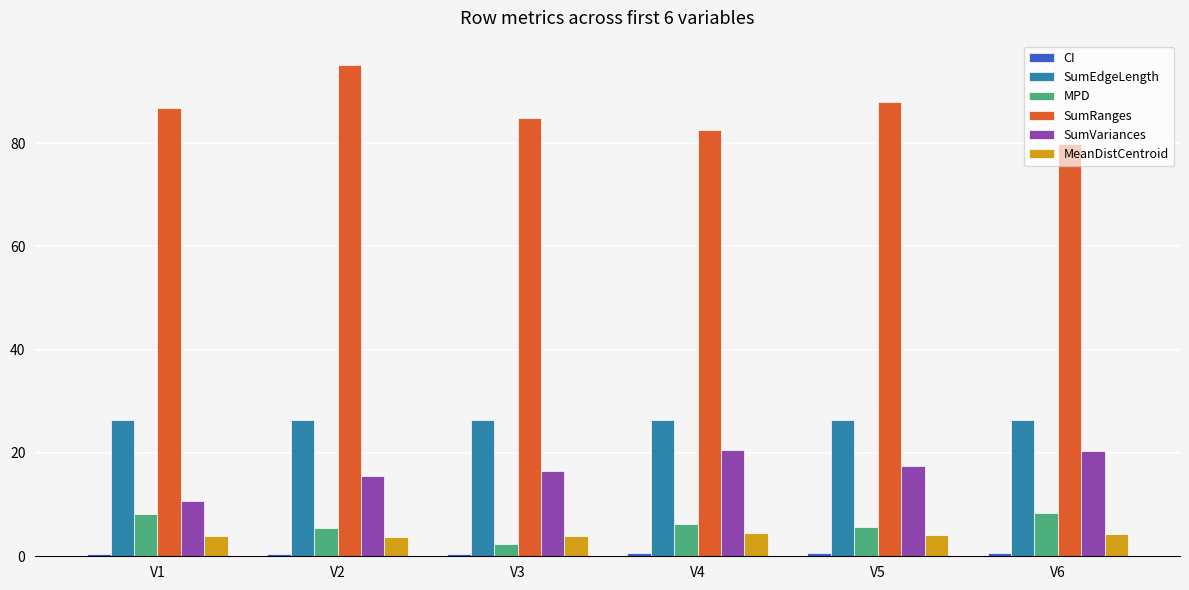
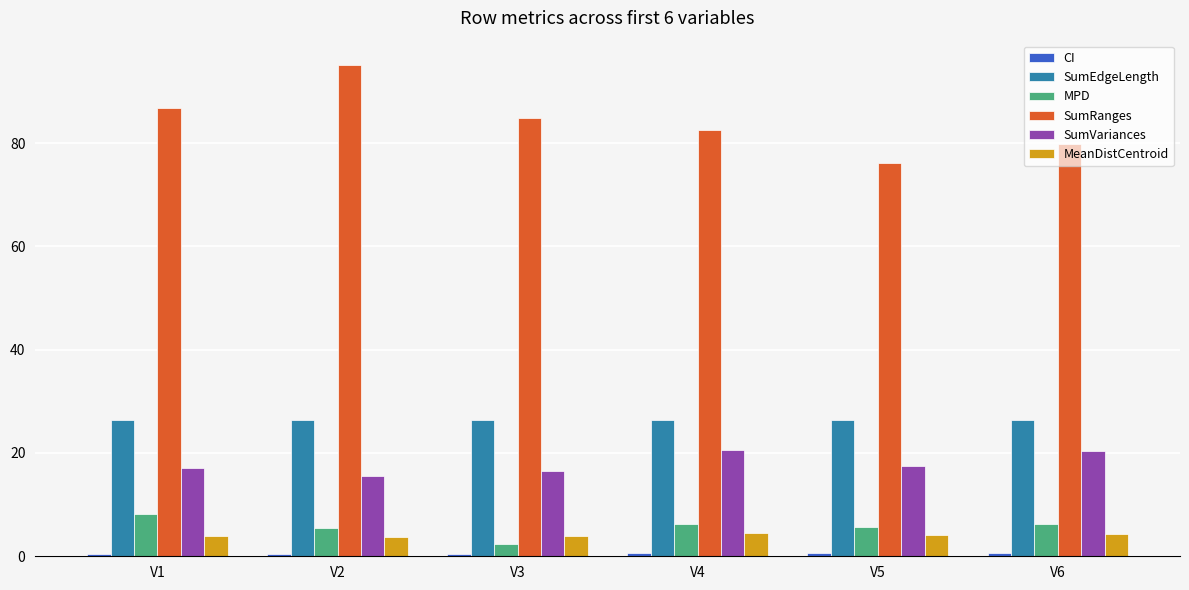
  {
    "MPD": {
      "V1": 8,
      "V2": 5,
      "V3": 2,
      "V4": 6,
      "V5": 6,
-     "V6": 8
+     "V6": 6
    },
    "SumRanges": {
      "V1": 87,
      "V2": 95,
      "V3": 85,
      "V4": 82,
-     "V5": 88
+     "V5": 76
    },
    "SumVariances": {
-     "V1": 11,
+     "V1": 17,
      "V2": 16,
      "V3": 17,
      "V4": 21,
      "V5": 17,
      "V6": 20
    },
    "MeanDistCentroid": {
      "V1": 4,
      "V2": 4,
      "V3": 4,
      "V4": 4,
      "V5": 4,
      "V6": 4
    }
  }
